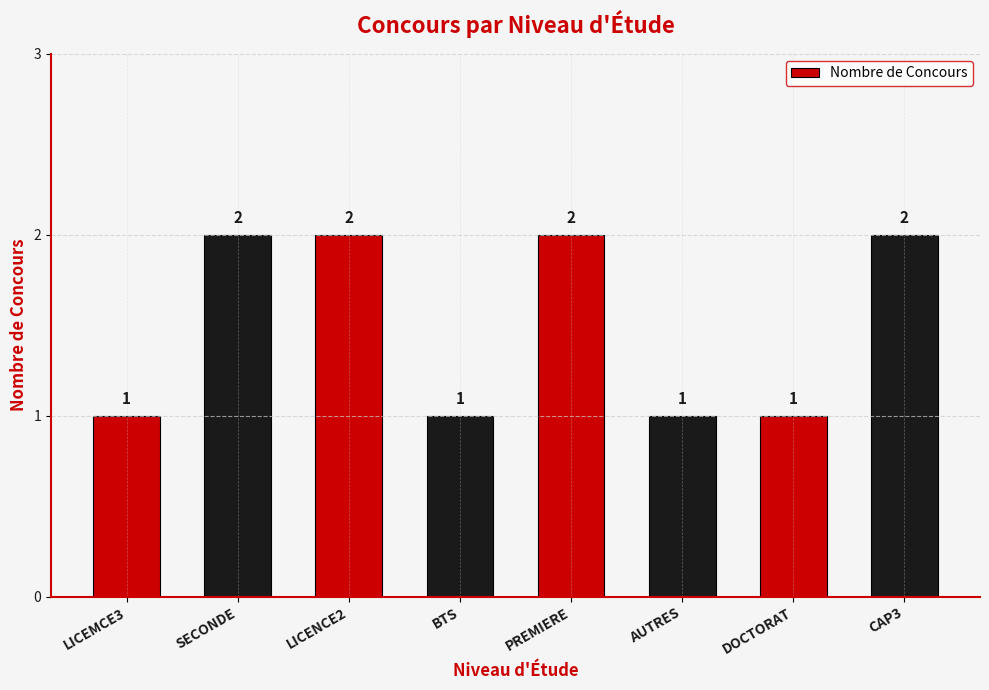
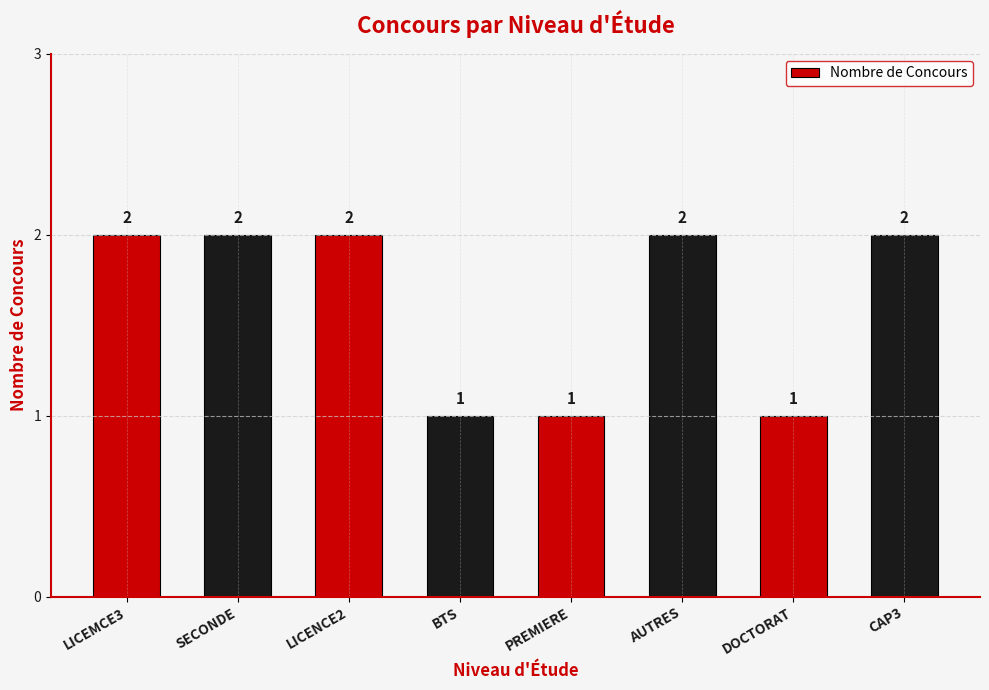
  {
-   "LICEMCE3": 1,
+   "LICEMCE3": 2,
    "SECONDE": 2,
    "LICENCE2": 2,
    "BTS": 1,
-   "PREMIERE": 2,
-   "AUTRES": 1,
+   "PREMIERE": 1,
+   "AUTRES": 2,
    "DOCTORAT": 1,
    "CAP3": 2
  }
